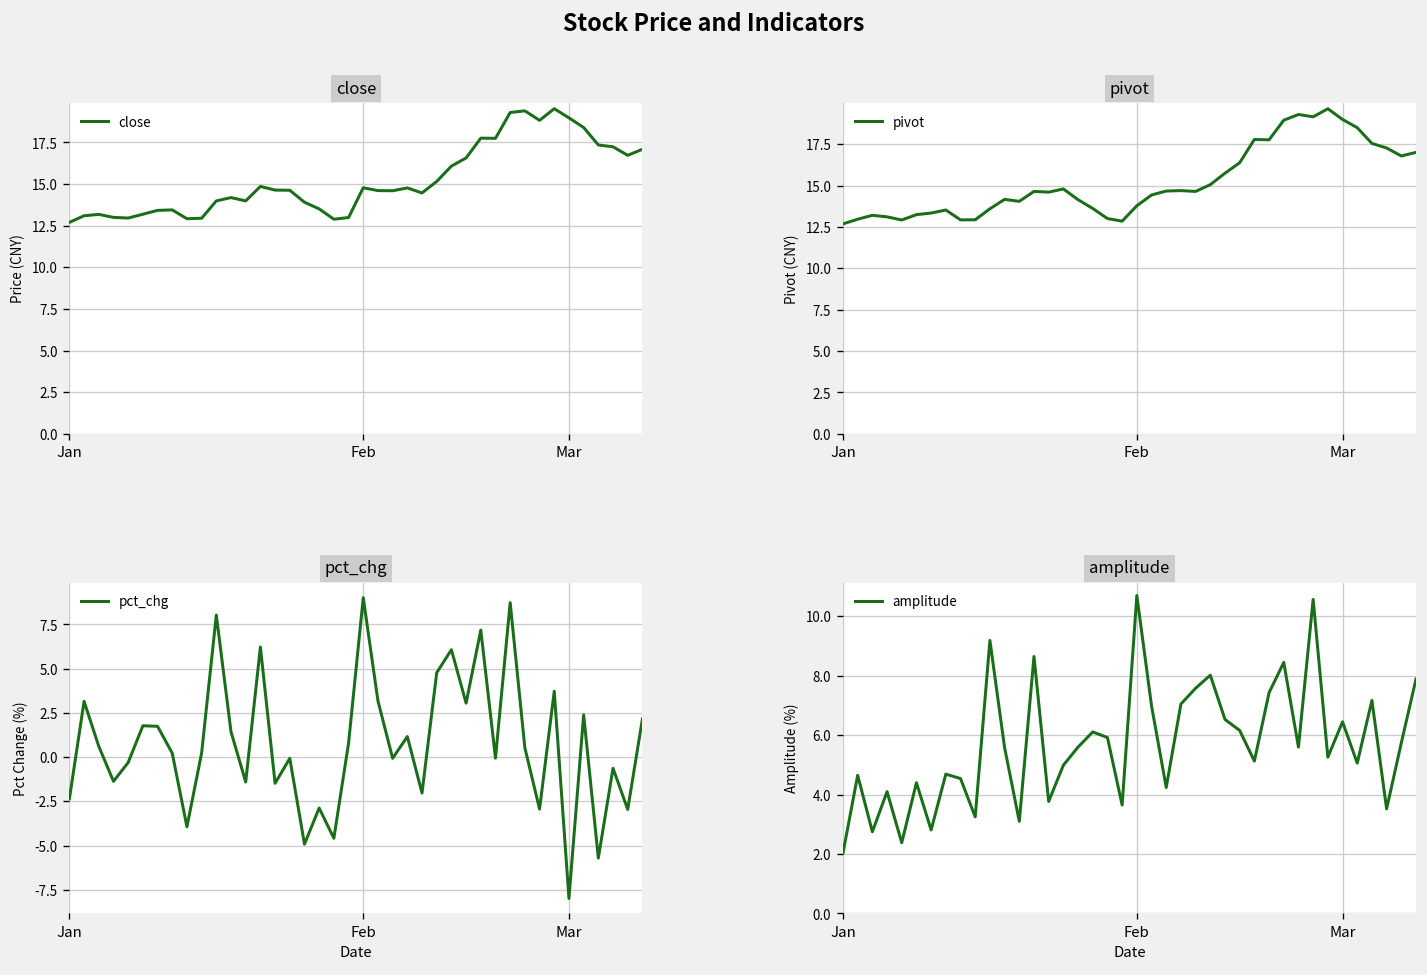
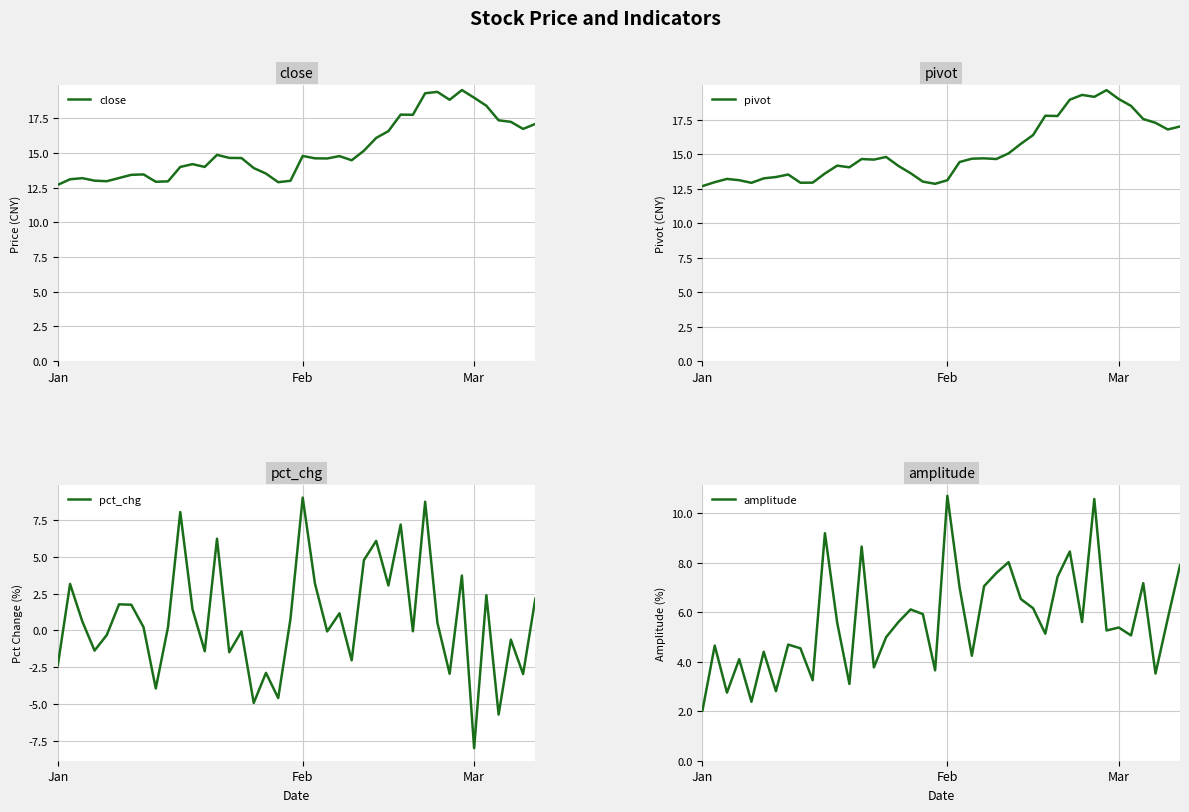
  {
    "close": {
      "Jan": 12.7,
      "Feb": 14.8,
      "Mar": 19.0
    },
    "pivot": {
      "Jan": 12.7,
-     "Feb": 13.8,
+     "Feb": 13.1,
      "Mar": 19.0
    },
    "pct_chg": {
      "Jan": -2.4,
      "Feb": 9.0,
      "Mar": -8.0
    },
    "amplitude": {
      "Jan": 2.0,
      "Feb": 10.7,
-     "Mar": 6.5
+     "Mar": 5.4
    }
  }
